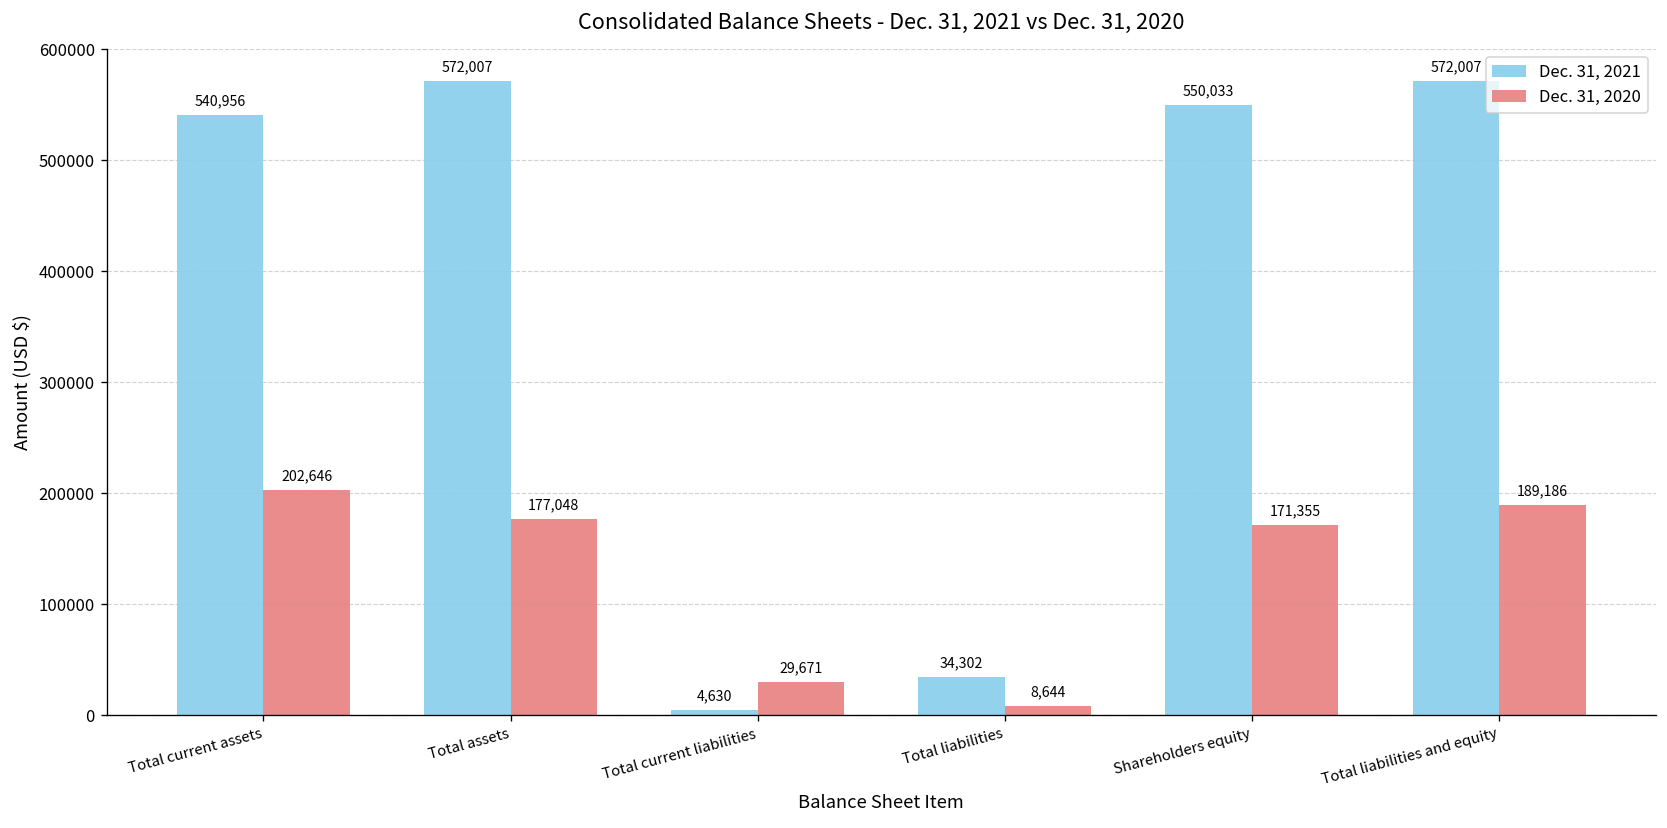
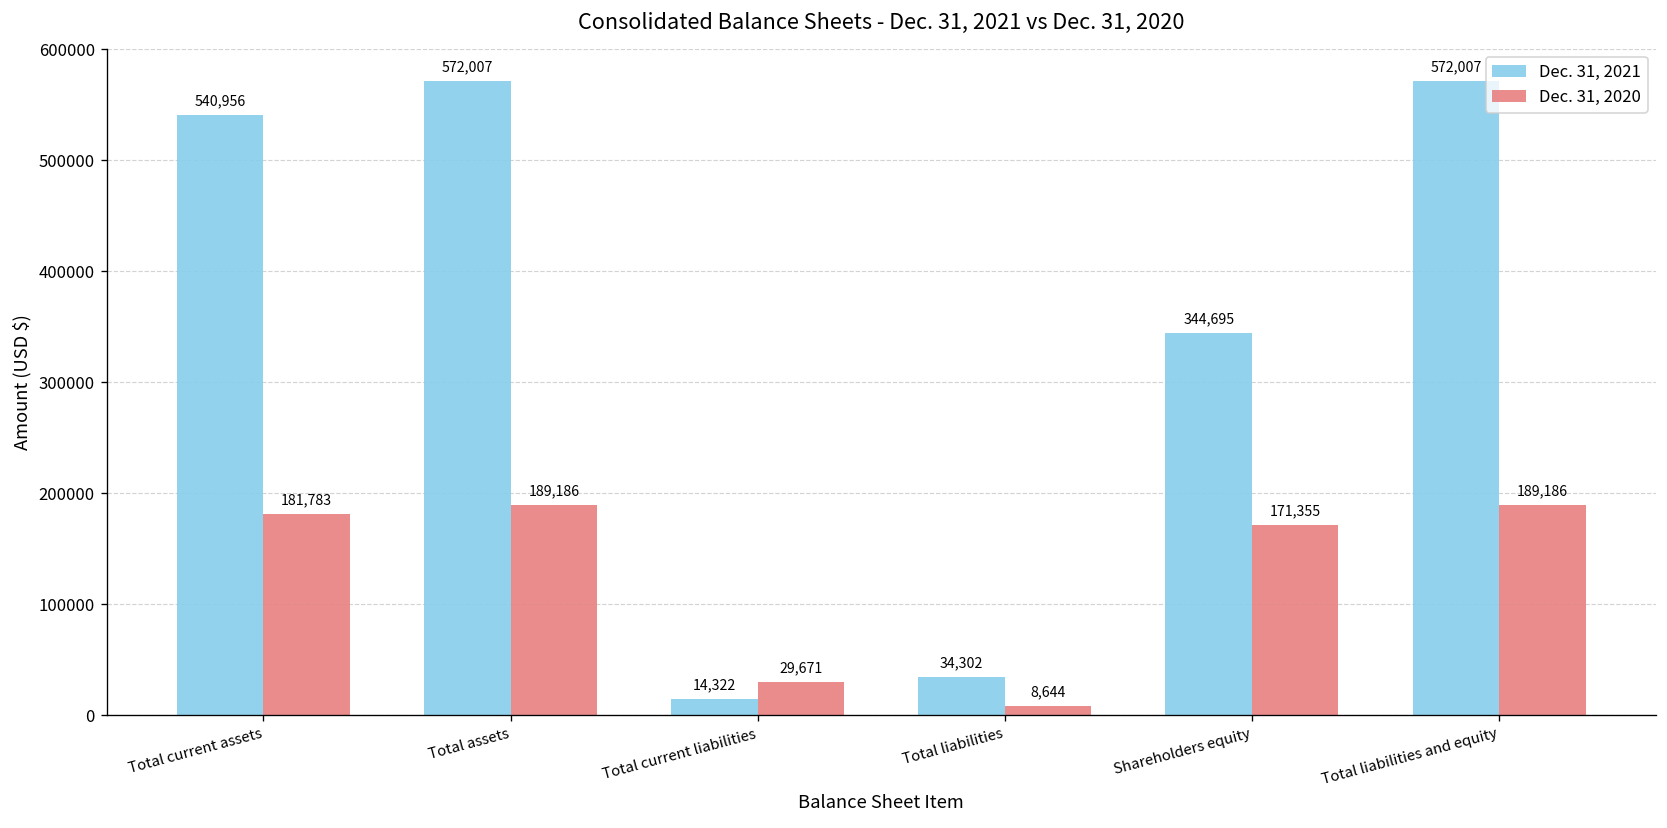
  {
    "Dec. 31, 2021": {
      "Total current assets": "540,956",
      "Total assets": "572,007",
-     "Total current liabilities": "4,630",
+     "Total current liabilities": "14,322",
      "Total liabilities": "34,302",
-     "Shareholders equity": "550,033",
+     "Shareholders equity": "344,695",
      "Total liabilities and equity": "572,007"
    },
    "Dec. 31, 2020": {
-     "Total current assets": "202,646",
-     "Total assets": "177,048",
+     "Total current assets": "181,783",
+     "Total assets": "189,186",
      "Total current liabilities": "29,671",
      "Total liabilities": "8,644",
      "Shareholders equity": "171,355",
      "Total liabilities and equity": "189,186"
    }
  }
